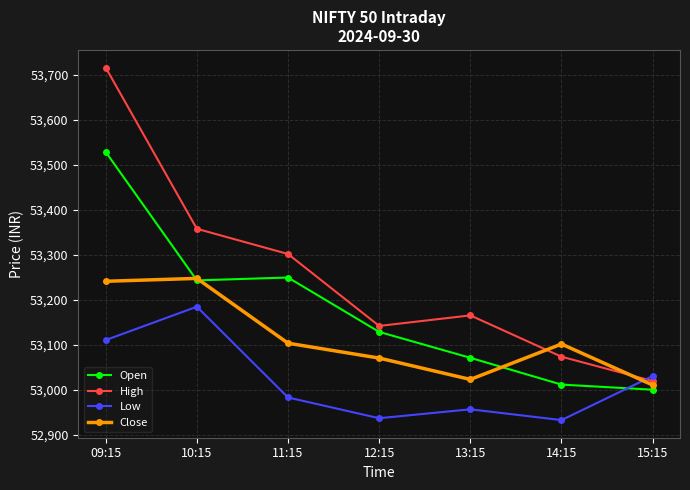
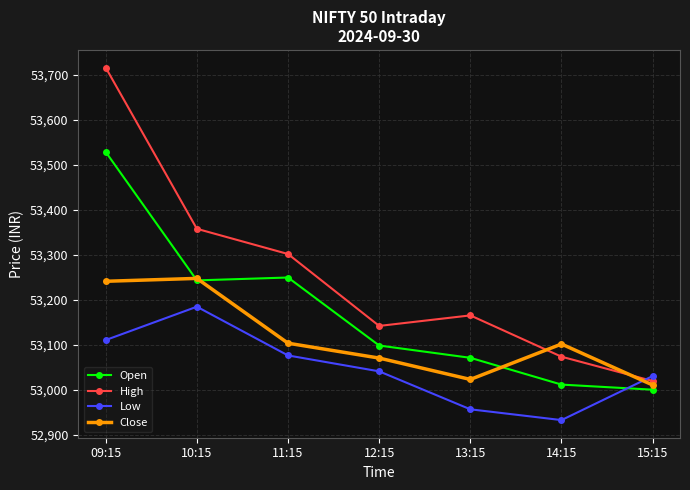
  {
    "Open": {
      "09:15": "53,530",
      "11:15": "53,250",
-     "12:15": "53,130",
+     "12:15": "53,100",
      "13:15": "53,070",
      "14:15": "53,010",
      "15:15": "53,000"
    },
    "High": {
      "09:15": "53,720",
      "10:15": "53,360",
      "11:15": "53,300",
      "12:15": "53,140",
      "13:15": "53,160",
      "14:15": "53,070",
      "15:15": "53,020"
    },
    "Low": {
      "09:15": "53,110",
      "10:15": "53,180",
-     "11:15": "52,980",
-     "12:15": "52,940",
+     "11:15": "53,080",
+     "12:15": "53,040",
      "13:15": "52,960",
      "14:15": "52,930",
      "15:15": "53,030"
    },
    "Close": {
      "09:15": "53,240",
      "11:15": "53,100",
      "12:15": "53,070",
      "13:15": "53,020",
      "14:15": "53,100",
      "15:15": "53,010"
    }
  }
